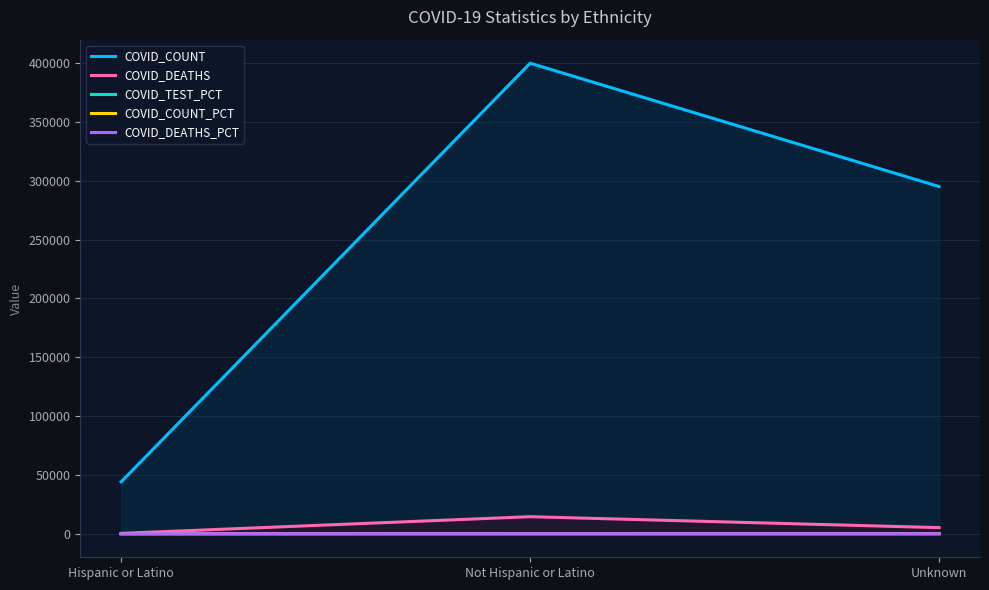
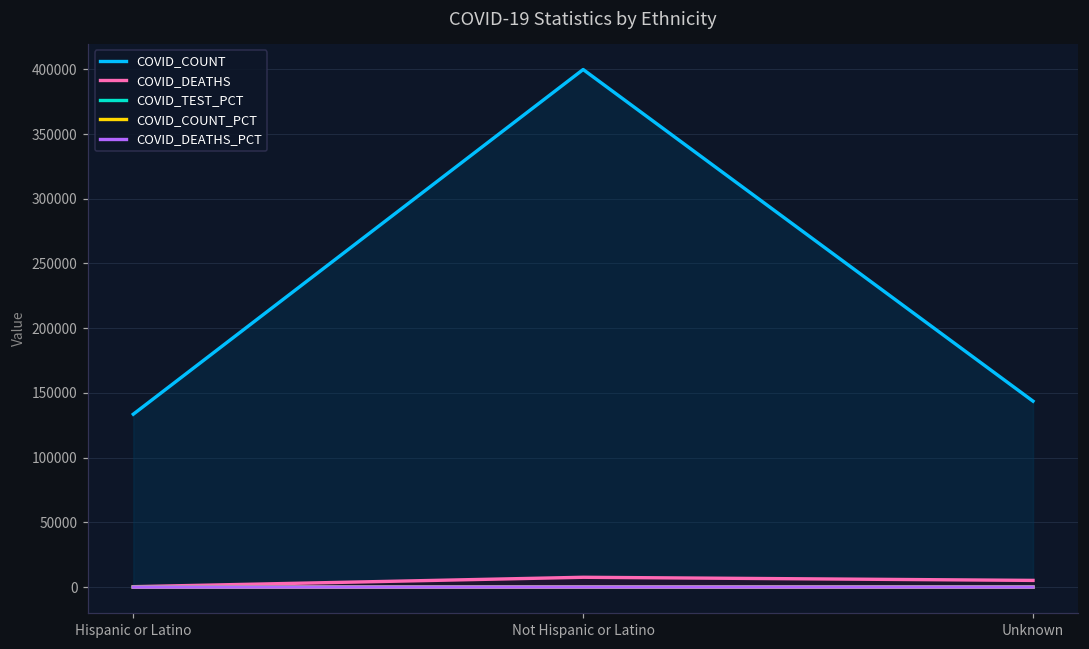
  {
    "COVID_COUNT": {
-     "Hispanic or Latino": 44000,
+     "Hispanic or Latino": 134000,
      "Not Hispanic or Latino": 400000,
-     "Unknown": 295000
+     "Unknown": 144000
    },
    "COVID_DEATHS": {
-     "Not Hispanic or Latino": 14000,
+     "Not Hispanic or Latino": 8000,
      "Unknown": 5000
    },
    "COVID_DEATHS_PCT": {
      "Not Hispanic or Latino": 0,
      "Unknown": 0
    }
  }
